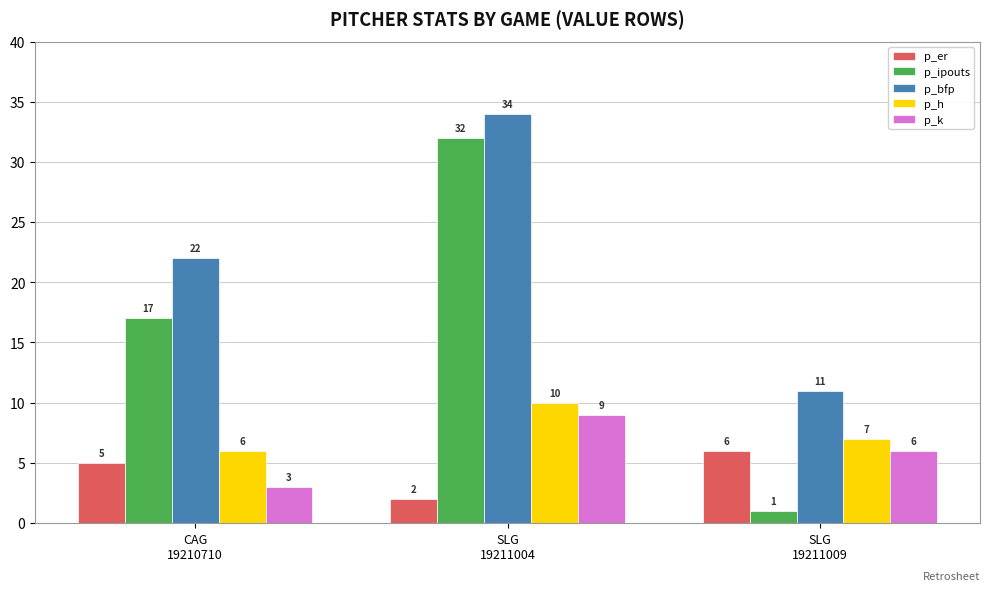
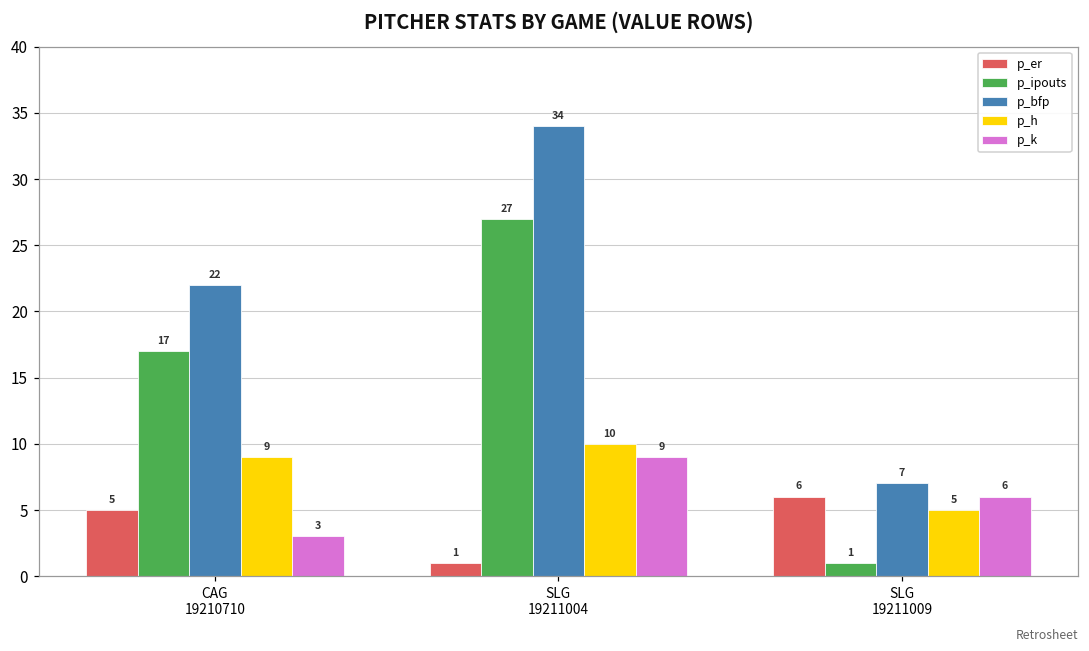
  {
    "p_er": {
      "CAG 19210710": 5,
-     "SLG 19211004": 2,
+     "SLG 19211004": 1,
      "SLG 19211009": 6
    },
    "p_ipouts": {
      "CAG 19210710": 17,
-     "SLG 19211004": 32,
+     "SLG 19211004": 27,
      "SLG 19211009": 1
    },
    "p_bfp": {
      "CAG 19210710": 22,
      "SLG 19211004": 34,
-     "SLG 19211009": 11
+     "SLG 19211009": 7
    },
    "p_h": {
-     "CAG 19210710": 6,
+     "CAG 19210710": 9,
      "SLG 19211004": 10,
-     "SLG 19211009": 7
+     "SLG 19211009": 5
    },
    "p_k": {
      "CAG 19210710": 3,
      "SLG 19211004": 9,
      "SLG 19211009": 6
    }
  }
